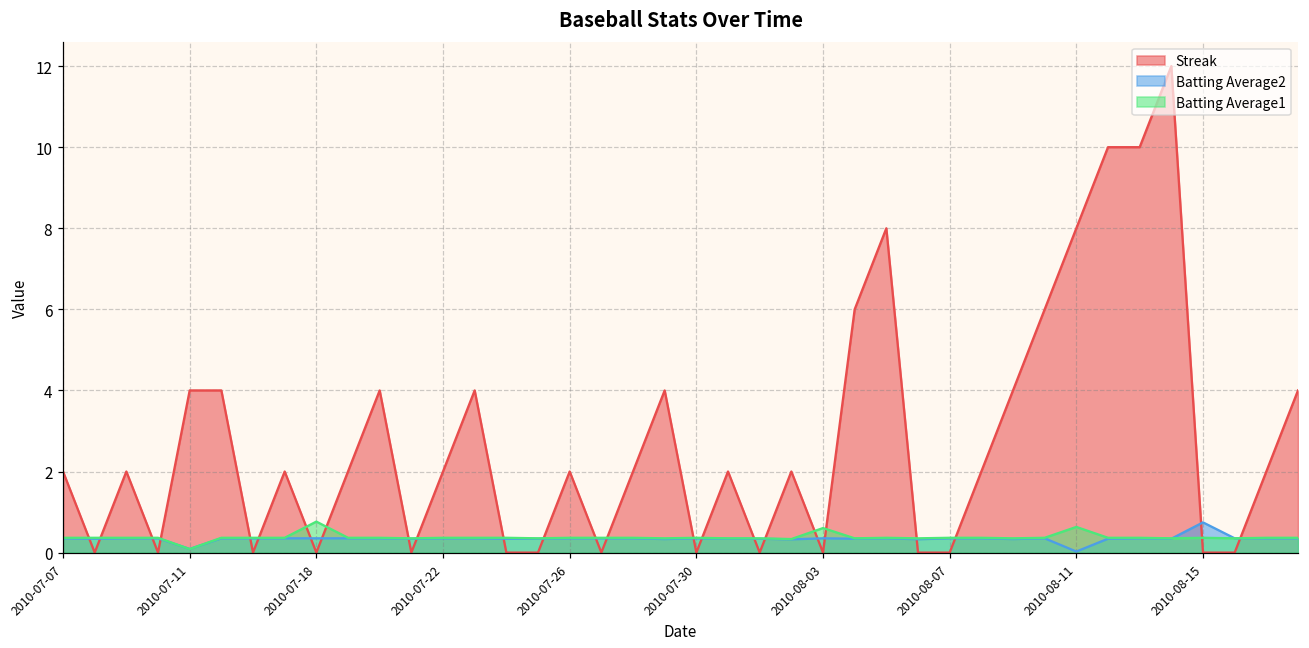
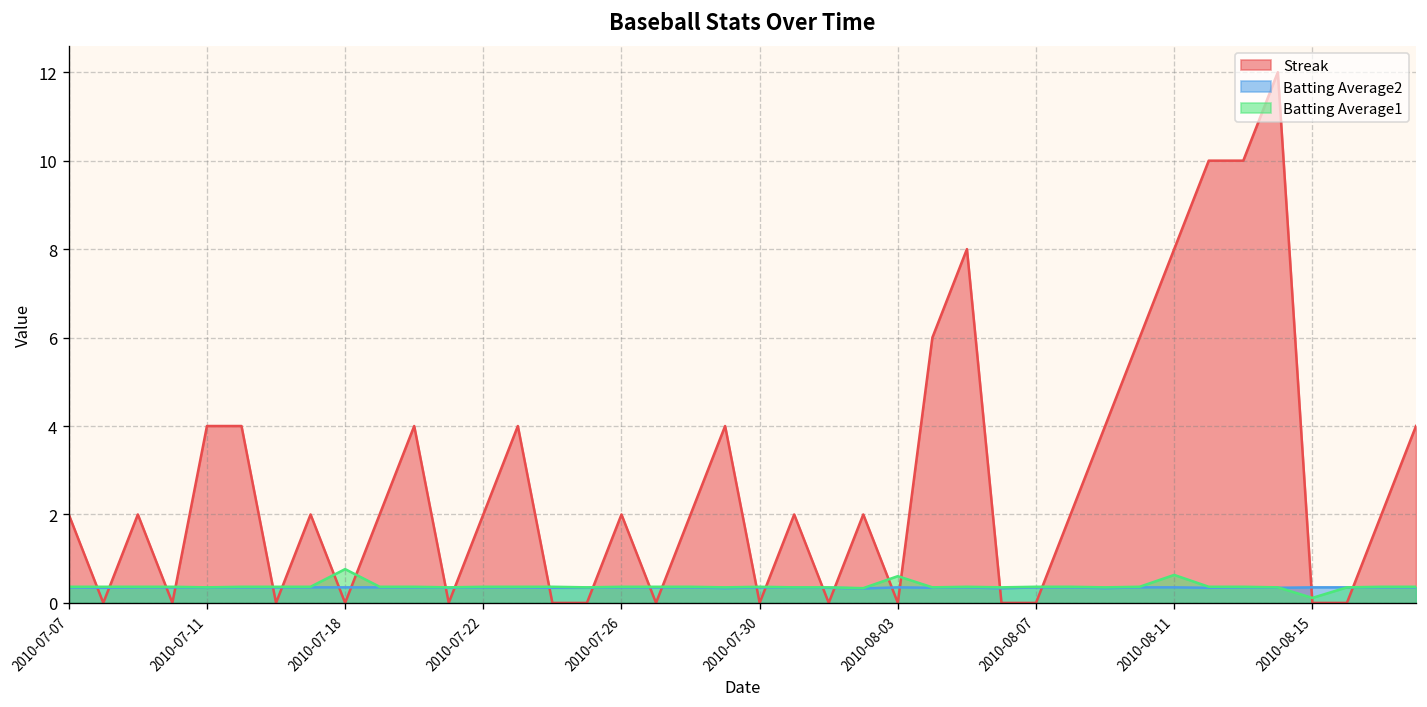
  {
    "Streak": {
      "2010-07-07": 2.0,
      "2010-07-11": 4.0,
      "2010-07-18": 0.0,
      "2010-07-22": 2.0,
      "2010-07-26": 2.0,
      "2010-07-30": 0.0,
      "2010-08-03": 0.0,
      "2010-08-07": 0.0,
      "2010-08-11": 8.0,
      "2010-08-15": 0.0
    },
    "Batting Average2": {
-     "2010-07-11": 0.1,
+     "2010-07-11": 0.3,
      "2010-07-18": 0.4,
      "2010-08-03": 0.4,
-     "2010-08-11": 0.0,
-     "2010-08-15": 0.7
+     "2010-08-11": 0.4,
+     "2010-08-15": 0.4
    },
    "Batting Average1": {
-     "2010-07-11": 0.1,
+     "2010-07-11": 0.4,
      "2010-07-18": 0.8,
      "2010-08-03": 0.6,
      "2010-08-11": 0.6,
-     "2010-08-15": 0.4
+     "2010-08-15": 0.1
    }
  }
